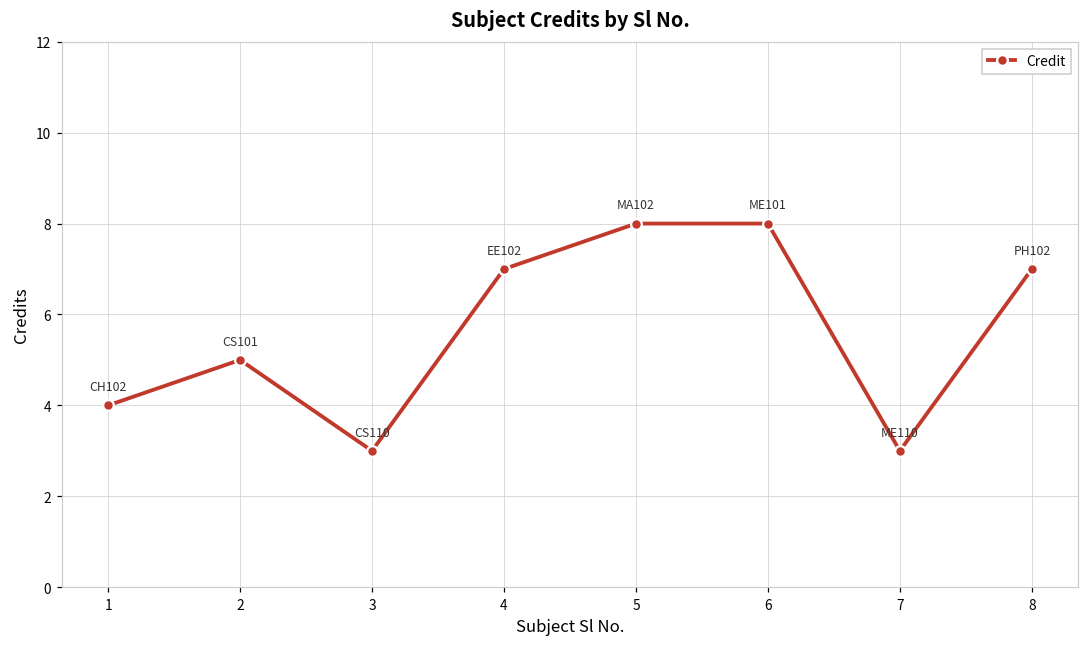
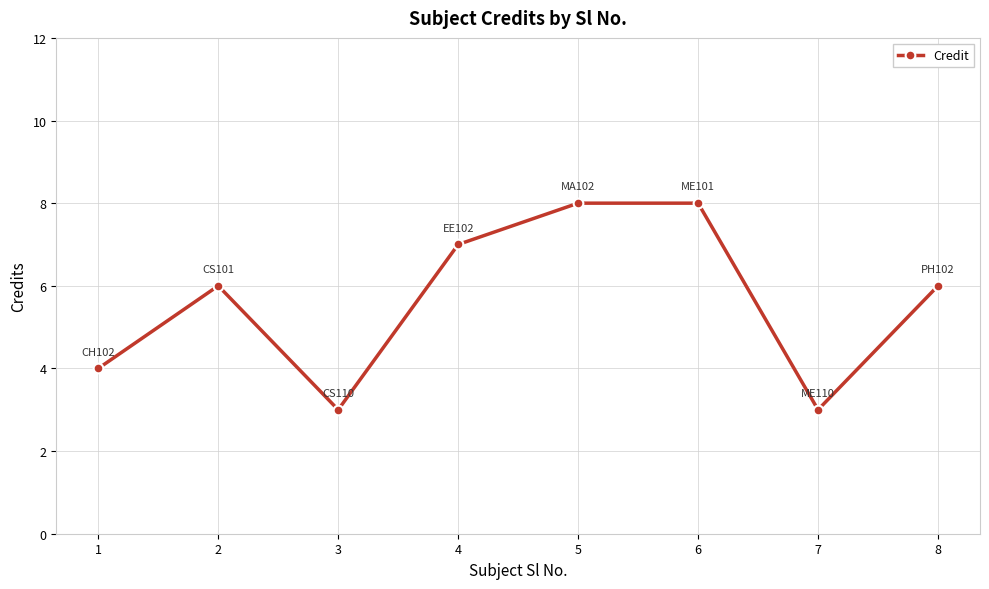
  {
    "1": 4,
-   "2": 5,
+   "2": 6,
    "3": 3,
    "4": 7,
    "5": 8,
    "6": 8,
    "7": 3,
-   "8": 7
+   "8": 6
  }
